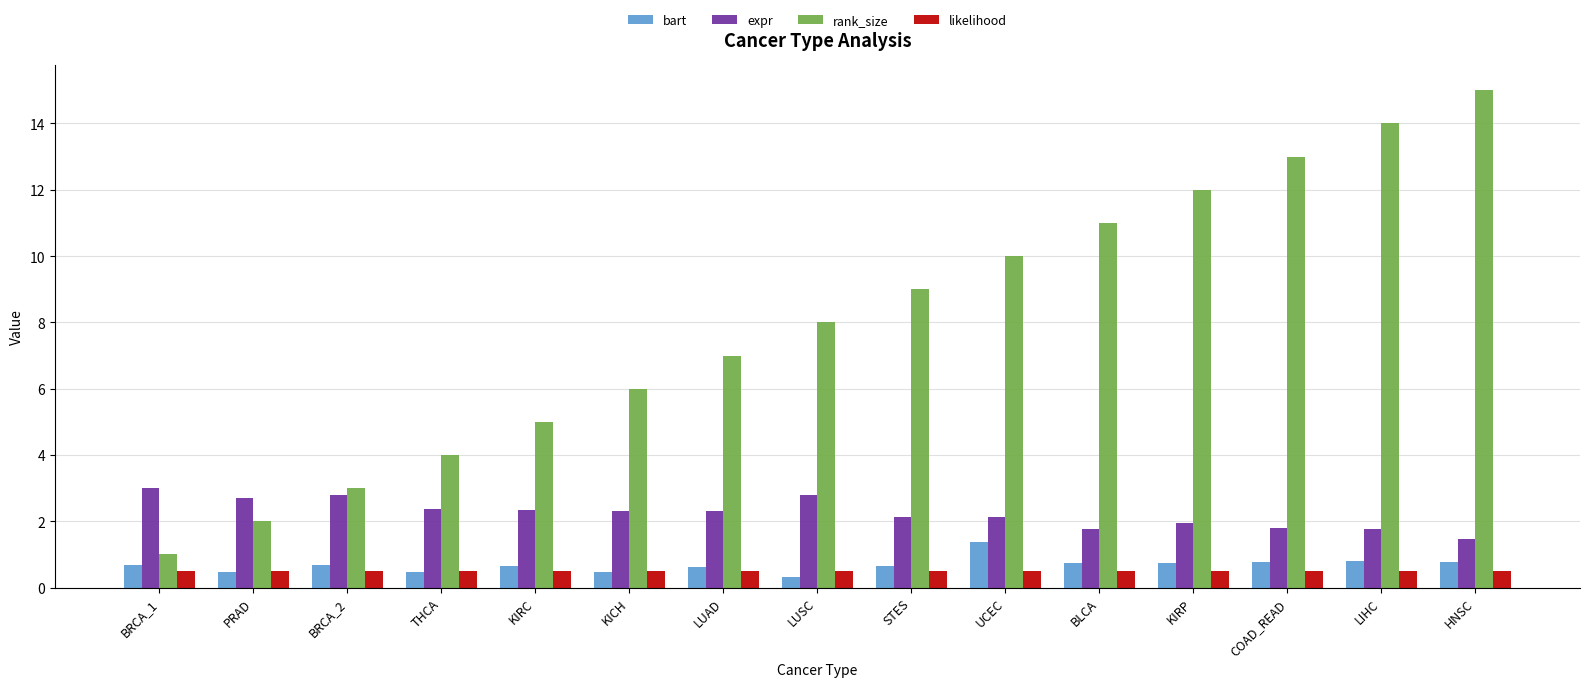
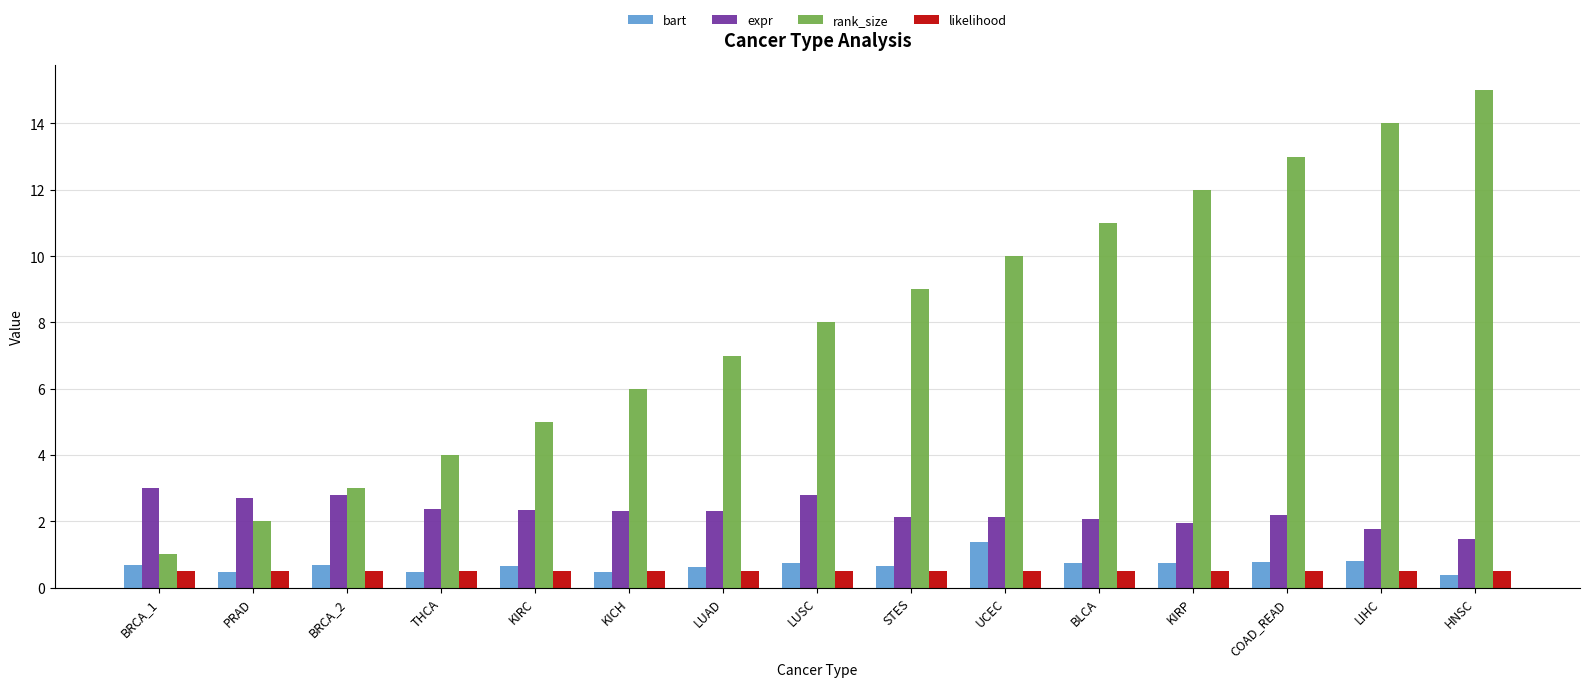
  {
    "bart": {
      "BRCA_1": 0.7,
      "PRAD": 0.5,
      "BRCA_2": 0.7,
      "THCA": 0.5,
      "KIRC": 0.6,
      "KICH": 0.5,
      "LUAD": 0.6,
-     "LUSC": 0.3,
+     "LUSC": 0.7,
      "STES": 0.7,
      "UCEC": 1.4,
      "BLCA": 0.8,
      "KIRP": 0.7,
      "COAD_READ": 0.8,
      "LIHC": 0.8,
-     "HNSC": 0.8
+     "HNSC": 0.4
    },
    "expr": {
      "BRCA_1": 3.0,
      "PRAD": 2.7,
      "BRCA_2": 2.8,
      "THCA": 2.4,
      "KIRC": 2.3,
      "KICH": 2.3,
      "LUAD": 2.3,
      "LUSC": 2.8,
      "STES": 2.1,
      "UCEC": 2.1,
-     "BLCA": 1.8,
+     "BLCA": 2.1,
      "KIRP": 1.9,
-     "COAD_READ": 1.8,
+     "COAD_READ": 2.2,
      "LIHC": 1.8,
      "HNSC": 1.5
    },
    "rank_size": {
      "BRCA_1": 1.0,
      "PRAD": 2.0,
      "BRCA_2": 3.0,
      "THCA": 4.0,
      "KIRC": 5.0,
      "KICH": 6.0,
      "LUAD": 7.0,
      "LUSC": 8.0,
      "STES": 9.0,
      "UCEC": 10.0,
      "BLCA": 11.0,
      "KIRP": 12.0,
      "COAD_READ": 13.0,
      "LIHC": 14.0,
      "HNSC": 15.0
    },
    "likelihood": {
      "BRCA_1": 0.5,
      "PRAD": 0.5,
      "BRCA_2": 0.5,
      "THCA": 0.5,
      "KIRC": 0.5,
      "KICH": 0.5,
      "LUAD": 0.5,
      "LUSC": 0.5,
      "STES": 0.5,
      "UCEC": 0.5,
      "BLCA": 0.5,
      "KIRP": 0.5,
      "COAD_READ": 0.5,
      "LIHC": 0.5,
      "HNSC": 0.5
    }
  }
